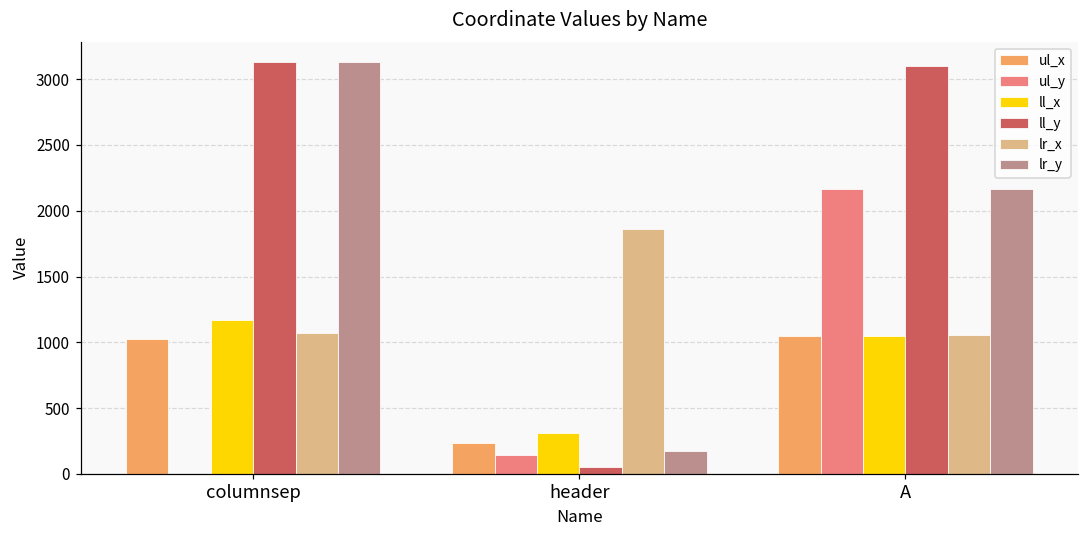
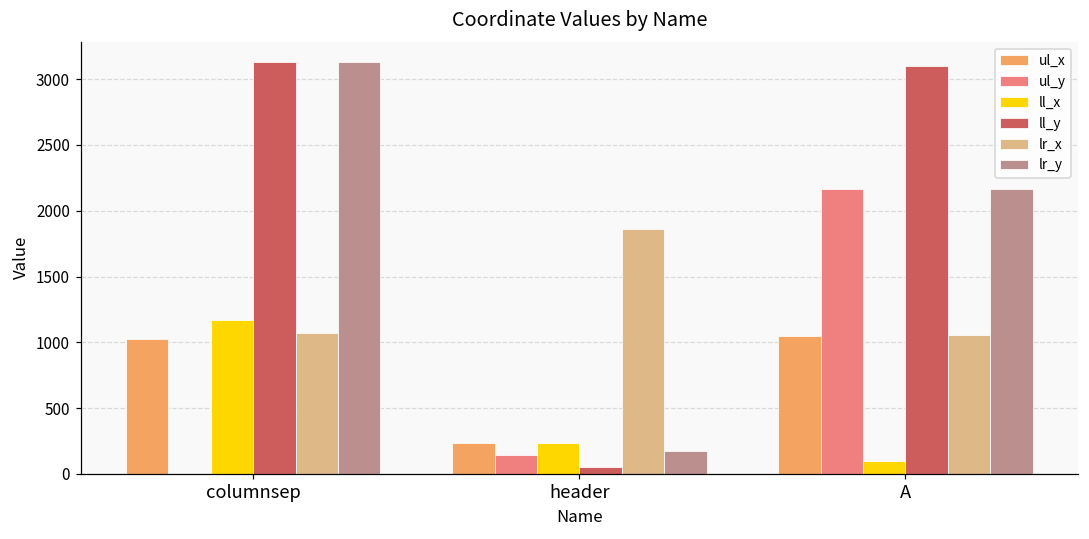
  {
    "ll_x": {
      "columnsep": 1170,
-     "header": 310,
-     "A": 1050
+     "header": 230,
+     "A": 100
    },
    "ll_y": {
      "columnsep": 3130,
      "header": 50,
      "A": 3100
    }
  }
